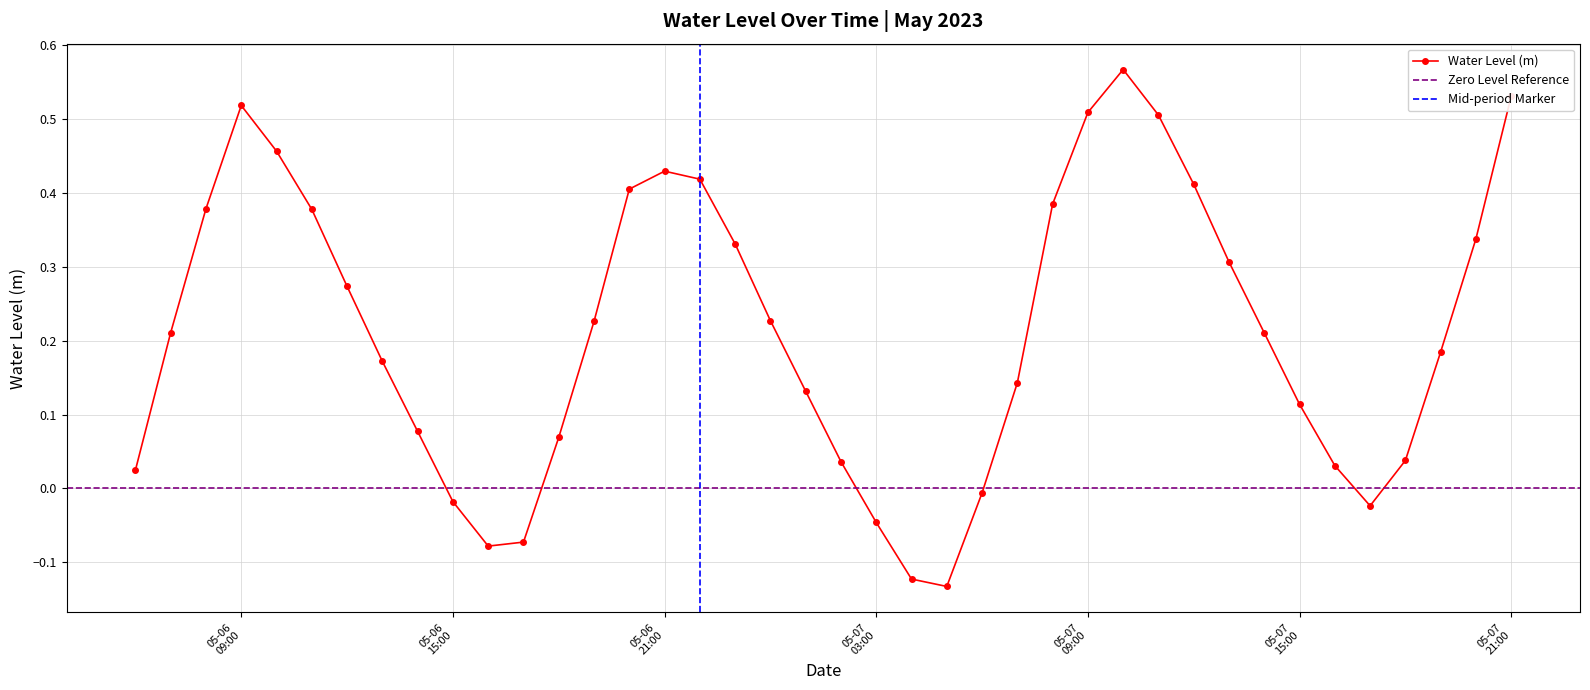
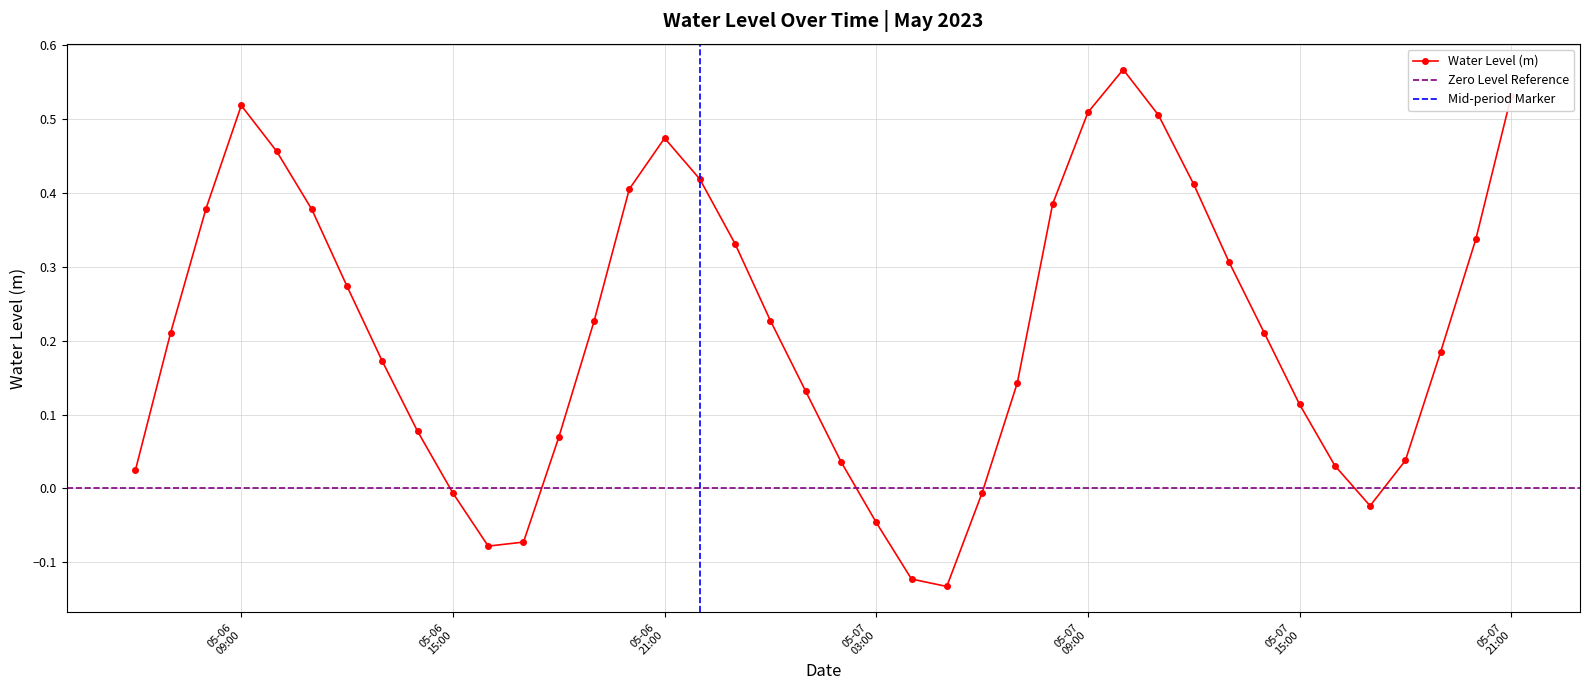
  {
    "05-06 09:00": 0.52,
-   "05-06 15:00": -0.02,
-   "05-06 21:00": 0.43,
+   "05-06 15:00": -0.01,
+   "05-06 21:00": 0.47,
    "05-07 03:00": -0.05,
    "05-07 09:00": 0.51,
    "05-07 15:00": 0.11
  }
